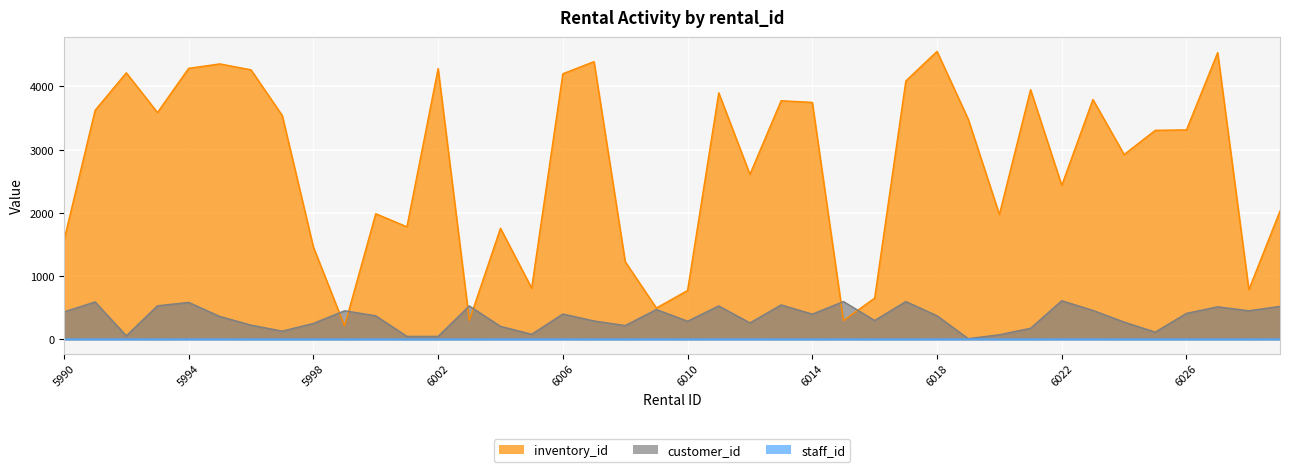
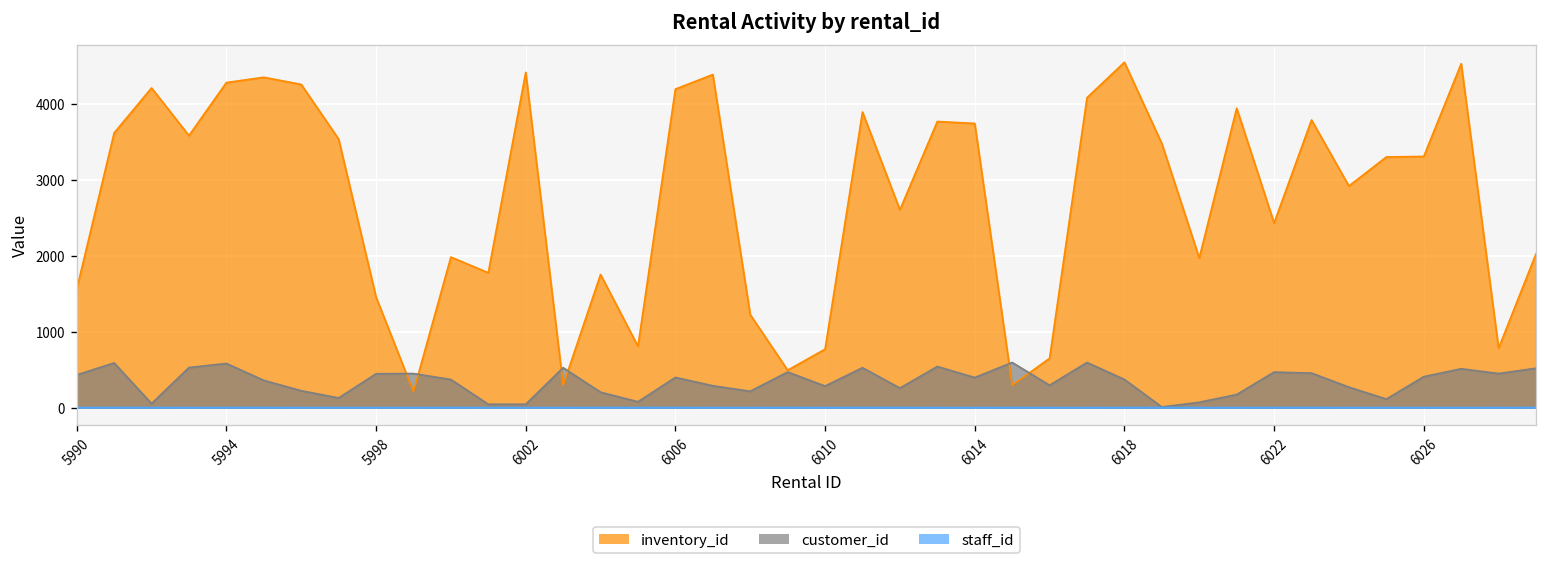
  {
    "inventory_id": {
      "5990": 1600,
      "5994": 4300,
      "5998": 1500,
-     "6002": 4300,
+     "6002": 4400,
      "6006": 4200,
      "6010": 800,
      "6014": 3700,
      "6018": 4600,
      "6022": 2400,
      "6026": 3300
    },
    "customer_id": {
      "5990": 400,
      "5994": 600,
-     "5998": 300,
+     "5998": 400,
      "6002": 0,
      "6006": 400,
      "6010": 300,
      "6014": 400,
      "6018": 400,
-     "6022": 600,
+     "6022": 500,
      "6026": 400
    },
    "staff_id": {
      "5990": 0,
      "5994": 0,
      "5998": 0,
      "6002": 0,
      "6006": 0,
      "6010": 0,
      "6014": 0,
      "6018": 0,
      "6022": 0,
      "6026": 0
    }
  }
